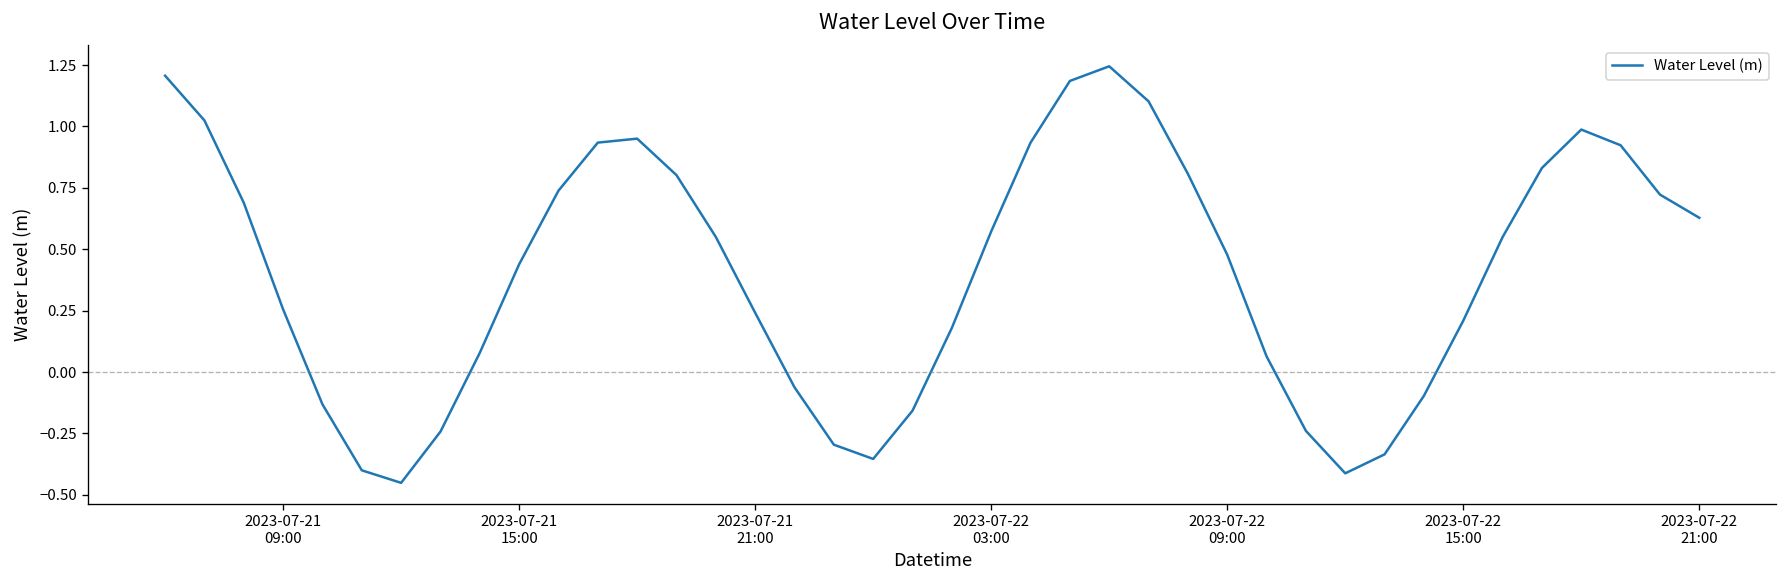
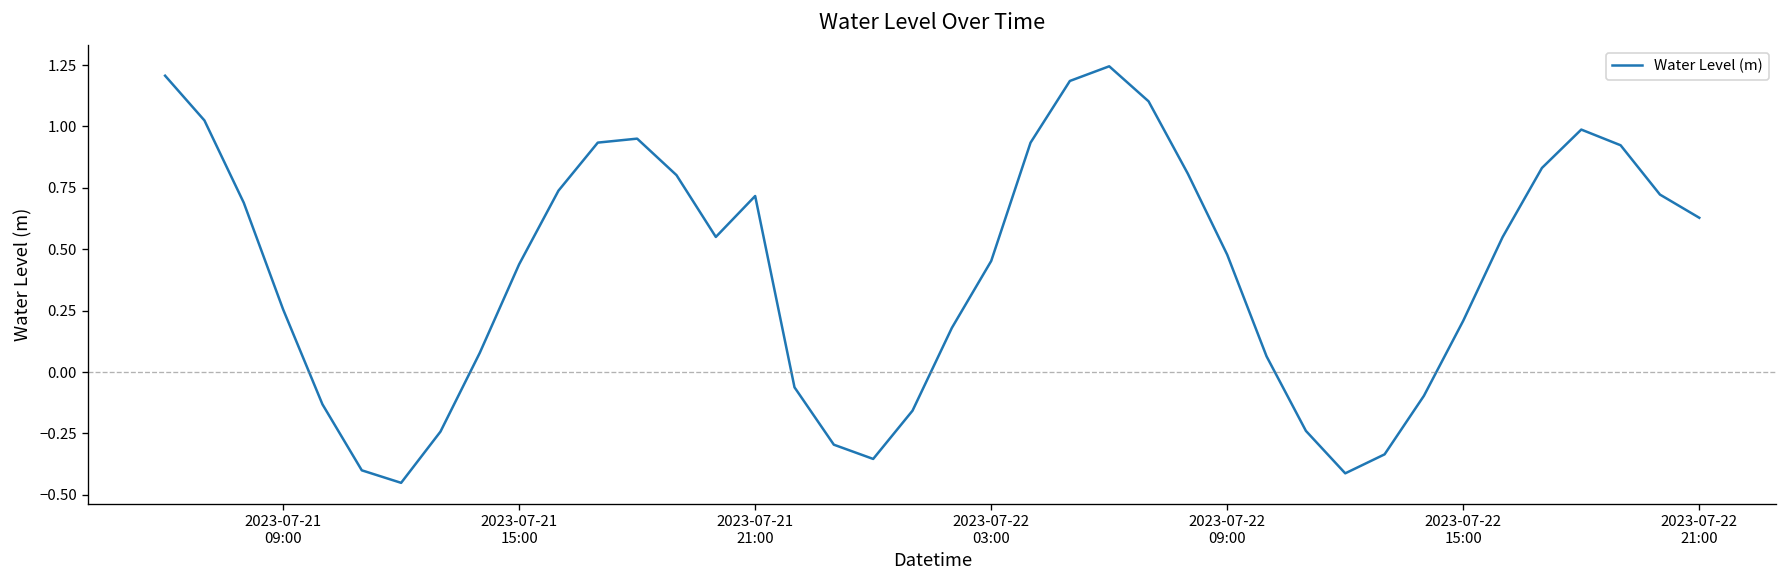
  {
    "2023-07-21 09:00": 0.26,
    "2023-07-21 15:00": 0.44,
-   "2023-07-21 21:00": 0.24,
-   "2023-07-22 03:00": 0.57,
+   "2023-07-21 21:00": 0.72,
+   "2023-07-22 03:00": 0.45,
    "2023-07-22 09:00": 0.48,
    "2023-07-22 15:00": 0.21,
    "2023-07-22 21:00": 0.63
  }
